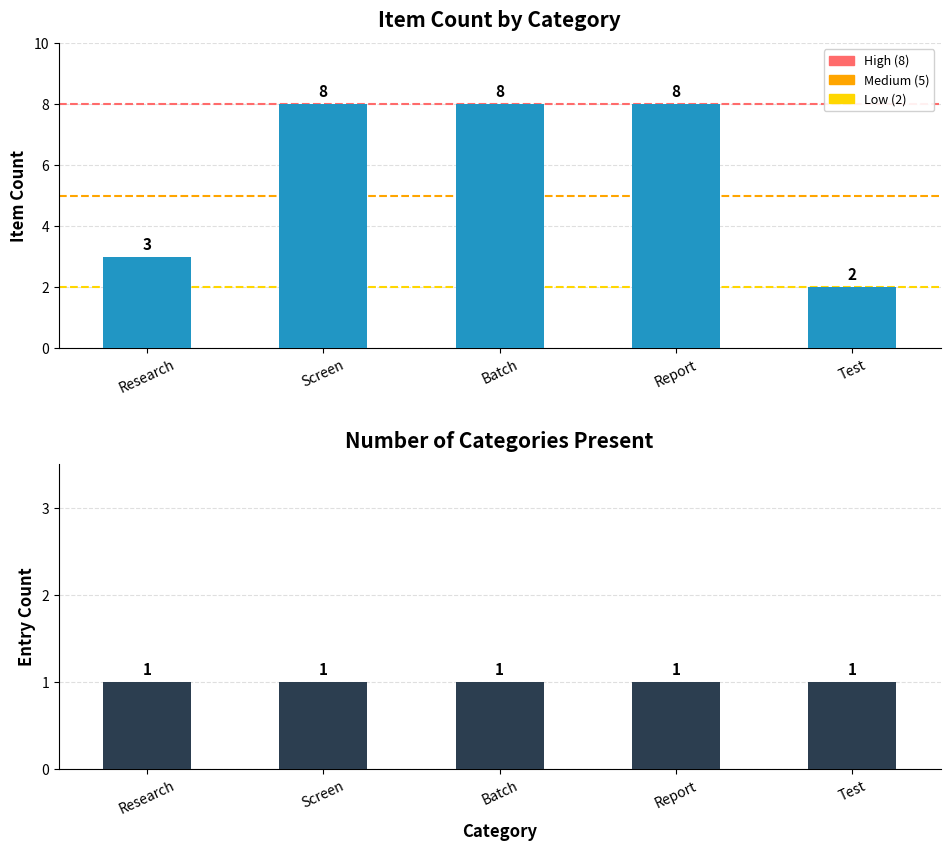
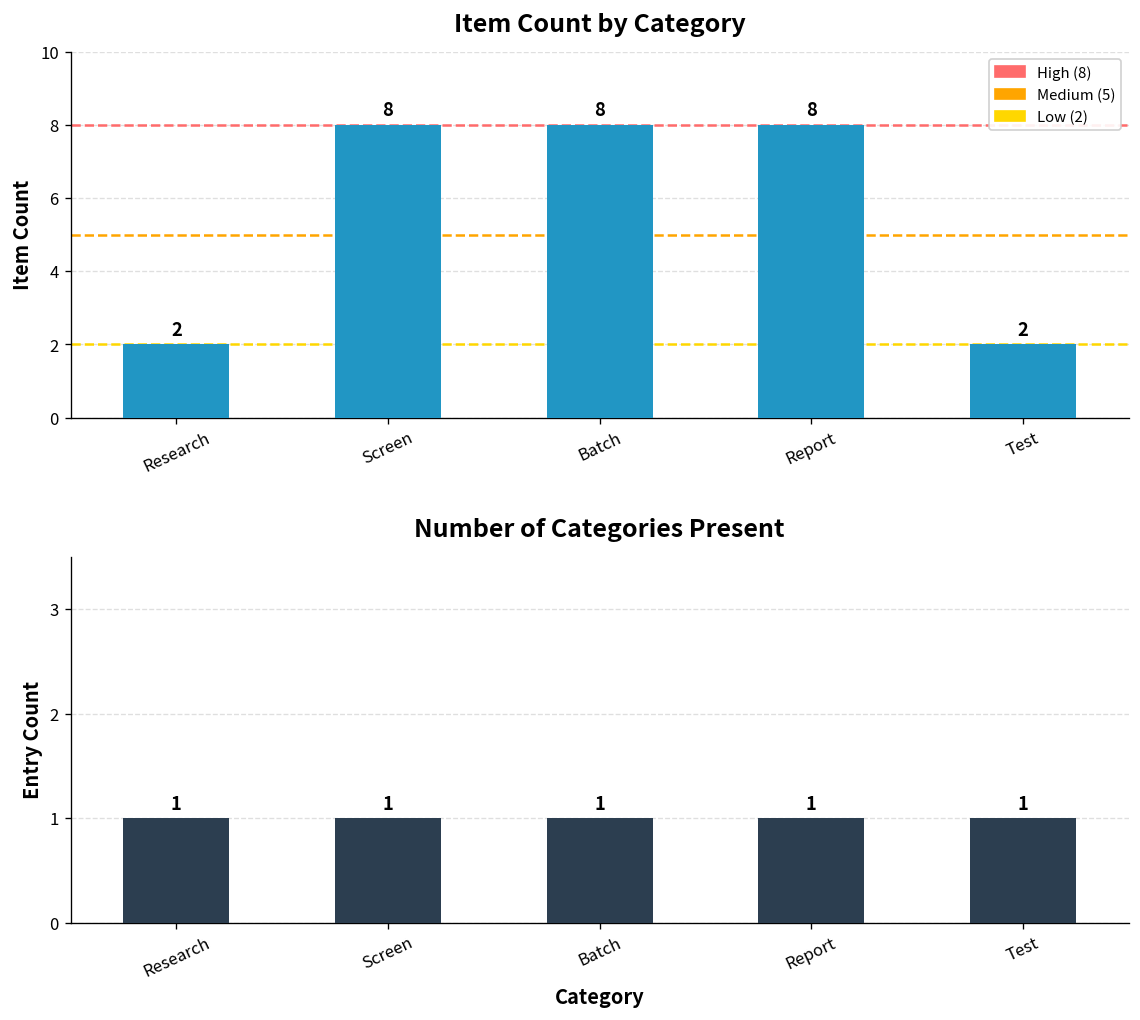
  {
    "Item Count by Category": {
-     "Research": 3,
+     "Research": 2,
      "Screen": 8,
      "Batch": 8,
      "Report": 8,
      "Test": 2
    },
    "Number of Categories Present": {
      "Research": 1,
      "Screen": 1,
      "Batch": 1,
      "Report": 1,
      "Test": 1
    }
  }
